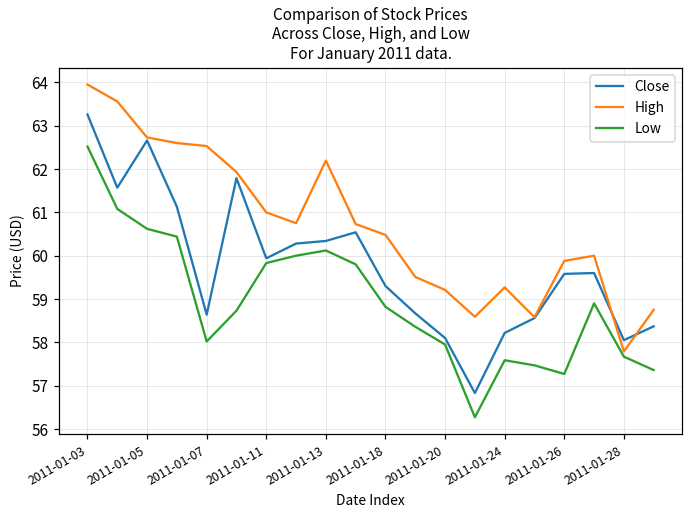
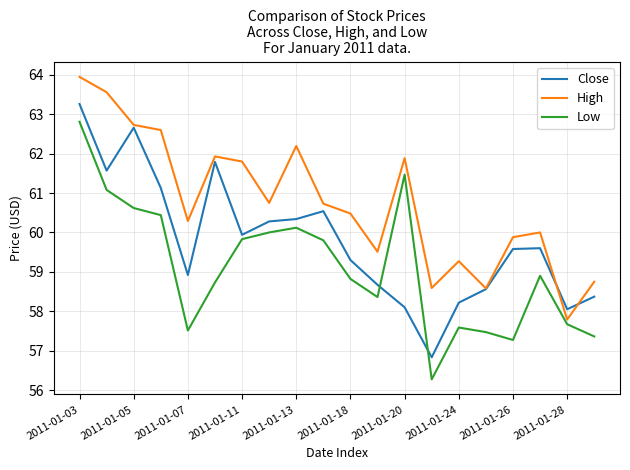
  {
    "Close": {
      "2011-01-03": 63.3,
      "2011-01-05": 62.7,
-     "2011-01-07": 58.6,
+     "2011-01-07": 58.9,
      "2011-01-11": 59.9,
      "2011-01-13": 60.3,
      "2011-01-18": 59.3,
      "2011-01-20": 58.1,
      "2011-01-24": 58.2,
      "2011-01-26": 59.6,
      "2011-01-28": 58.0
    },
    "High": {
      "2011-01-03": 64.0,
      "2011-01-05": 62.7,
-     "2011-01-07": 62.5,
-     "2011-01-11": 61.0,
+     "2011-01-07": 60.3,
+     "2011-01-11": 61.8,
      "2011-01-13": 62.2,
      "2011-01-18": 60.5,
-     "2011-01-20": 59.2,
+     "2011-01-20": 61.9,
      "2011-01-24": 59.3,
      "2011-01-26": 59.9,
      "2011-01-28": 57.8
    },
    "Low": {
-     "2011-01-03": 62.5,
+     "2011-01-03": 62.8,
      "2011-01-05": 60.6,
-     "2011-01-07": 58.0,
+     "2011-01-07": 57.5,
      "2011-01-11": 59.8,
      "2011-01-13": 60.1,
      "2011-01-18": 58.8,
-     "2011-01-20": 58.0,
+     "2011-01-20": 61.5,
      "2011-01-24": 57.6,
      "2011-01-26": 57.3,
      "2011-01-28": 57.7
    }
  }
